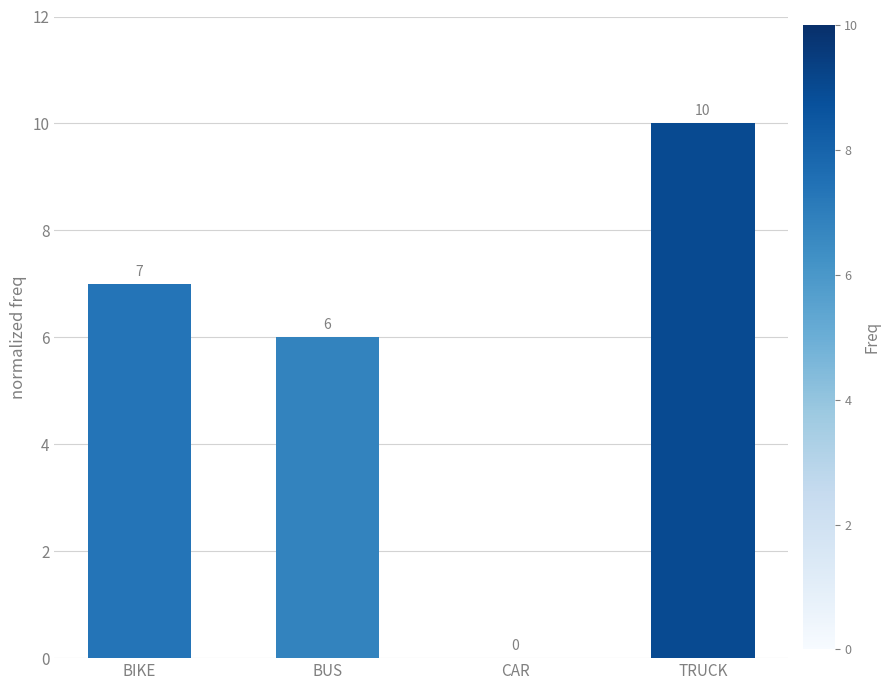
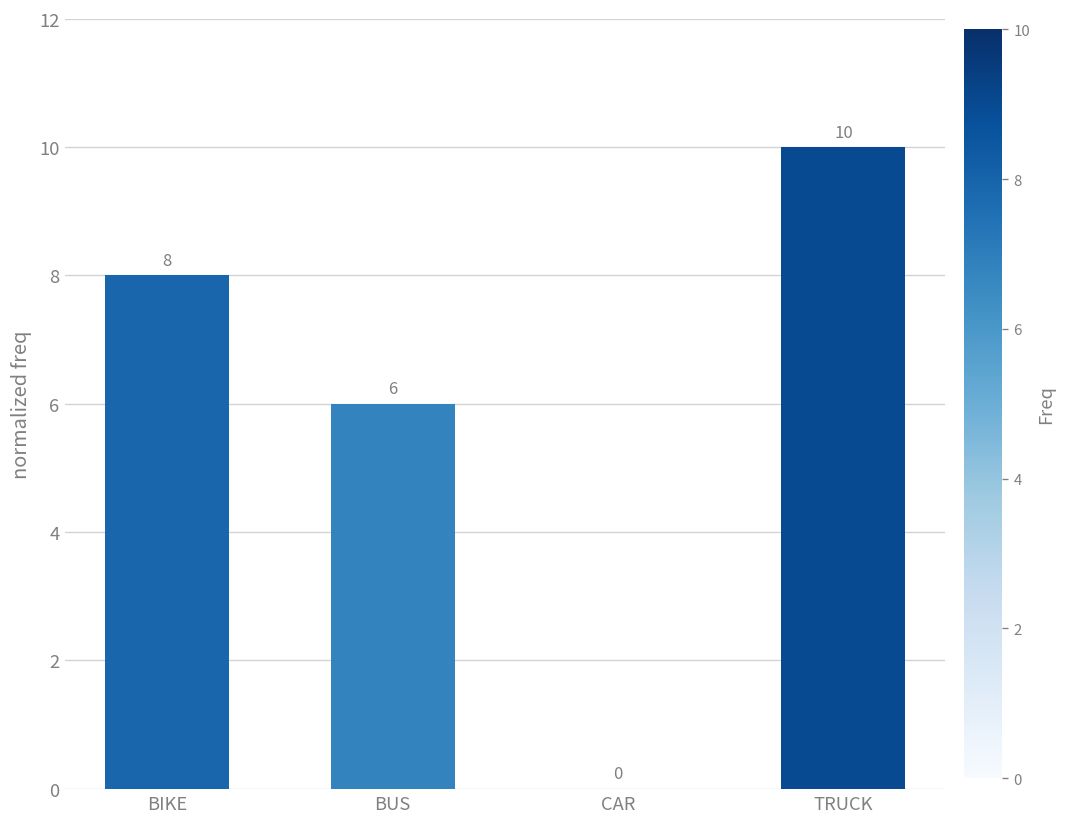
  {
-   "BIKE": 7,
+   "BIKE": 8,
    "BUS": 6,
    "CAR": 0,
    "TRUCK": 10
  }
